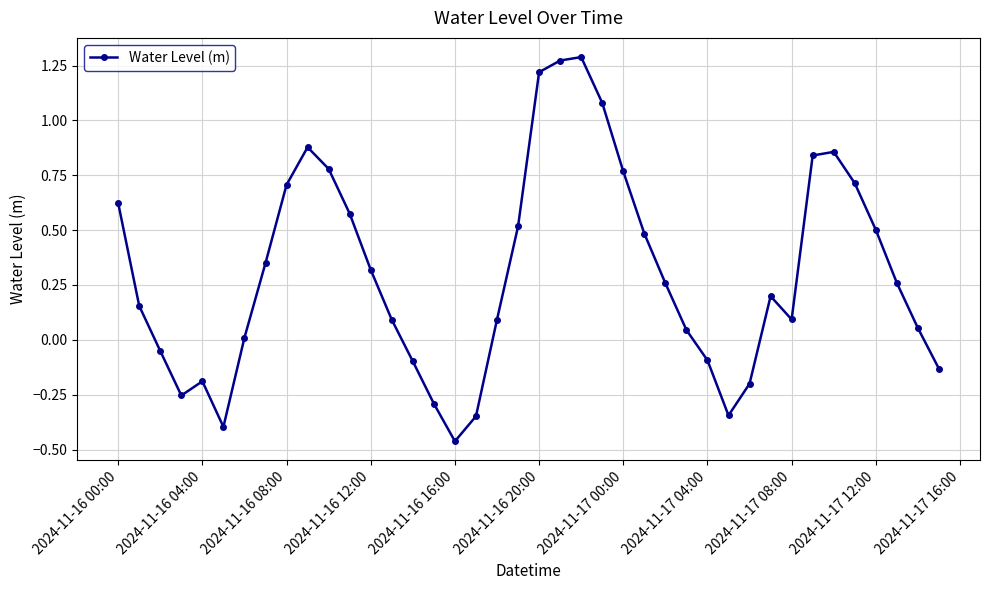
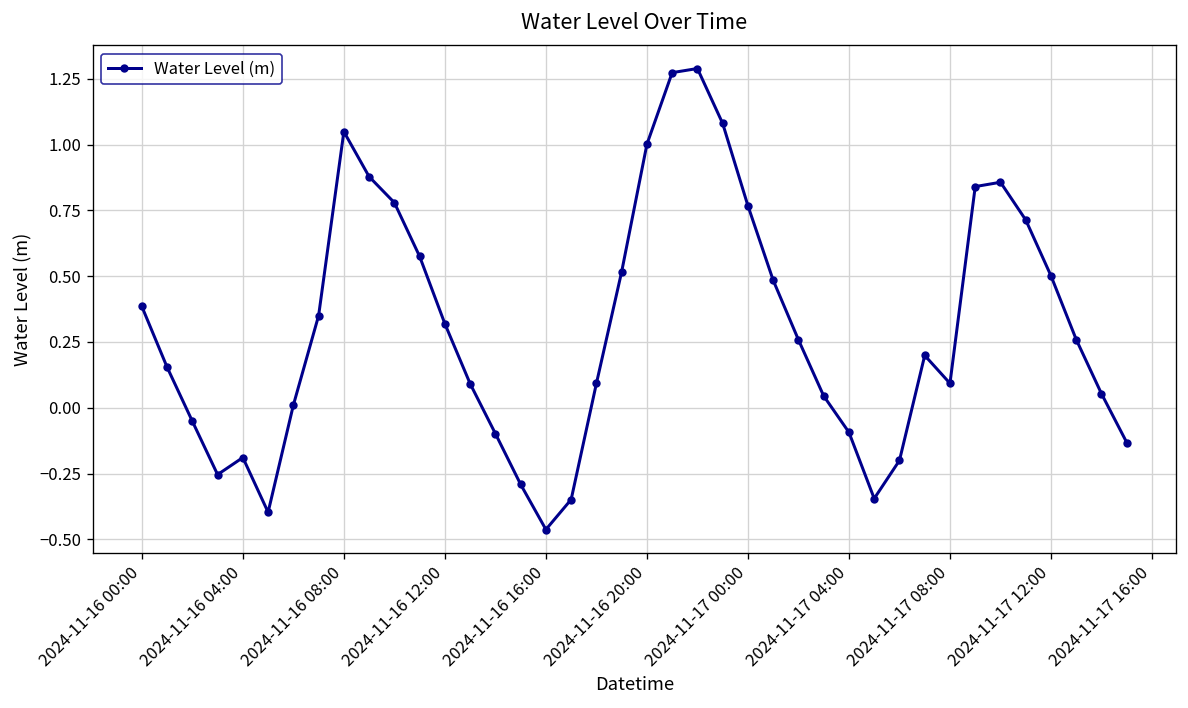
  {
-   "2024-11-16 00:00": 0.62,
+   "2024-11-16 00:00": 0.39,
    "2024-11-16 04:00": -0.19,
-   "2024-11-16 08:00": 0.71,
+   "2024-11-16 08:00": 1.05,
    "2024-11-16 12:00": 0.32,
    "2024-11-16 16:00": -0.46,
-   "2024-11-16 20:00": 1.22,
+   "2024-11-16 20:00": 1.00,
    "2024-11-17 00:00": 0.77,
    "2024-11-17 04:00": -0.09,
    "2024-11-17 08:00": 0.09,
    "2024-11-17 12:00": 0.50
  }
